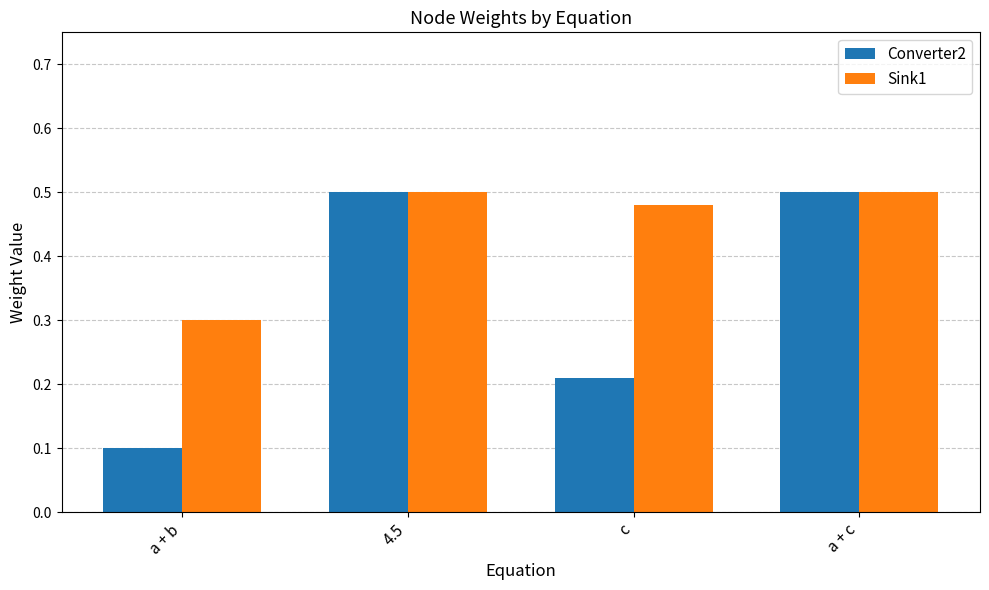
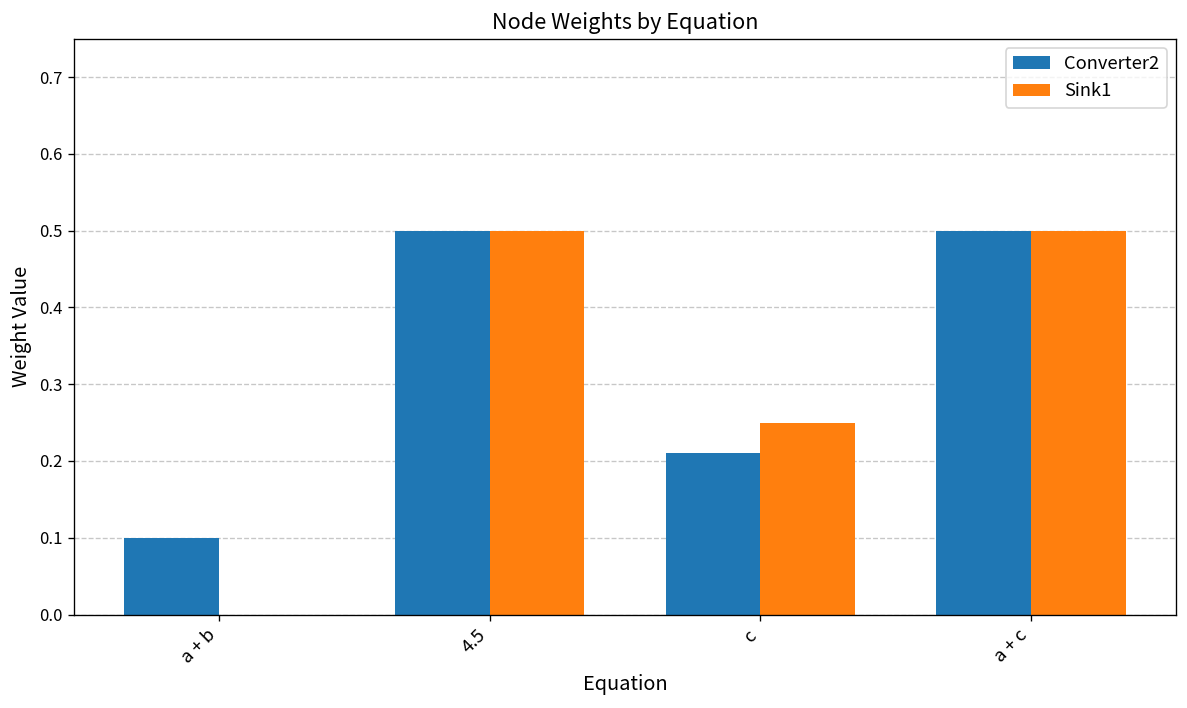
  {
    "Converter2": {
      "a + b": 0.10,
      "4.5": 0.50,
      "c": 0.21,
      "a + c": 0.50
    },
    "Sink1": {
-     "a + b": 0.3,
+     "a + b": 0.0,
      "4.5": 0.50,
-     "c": 0.48,
+     "c": 0.25,
      "a + c": 0.50
    }
  }
